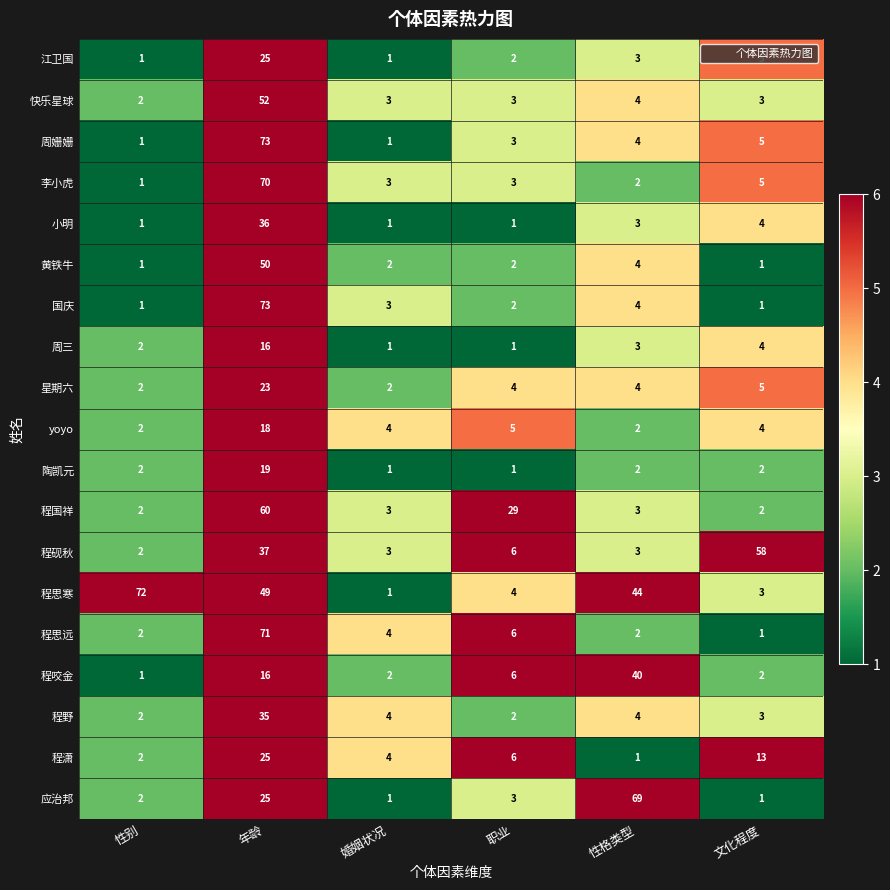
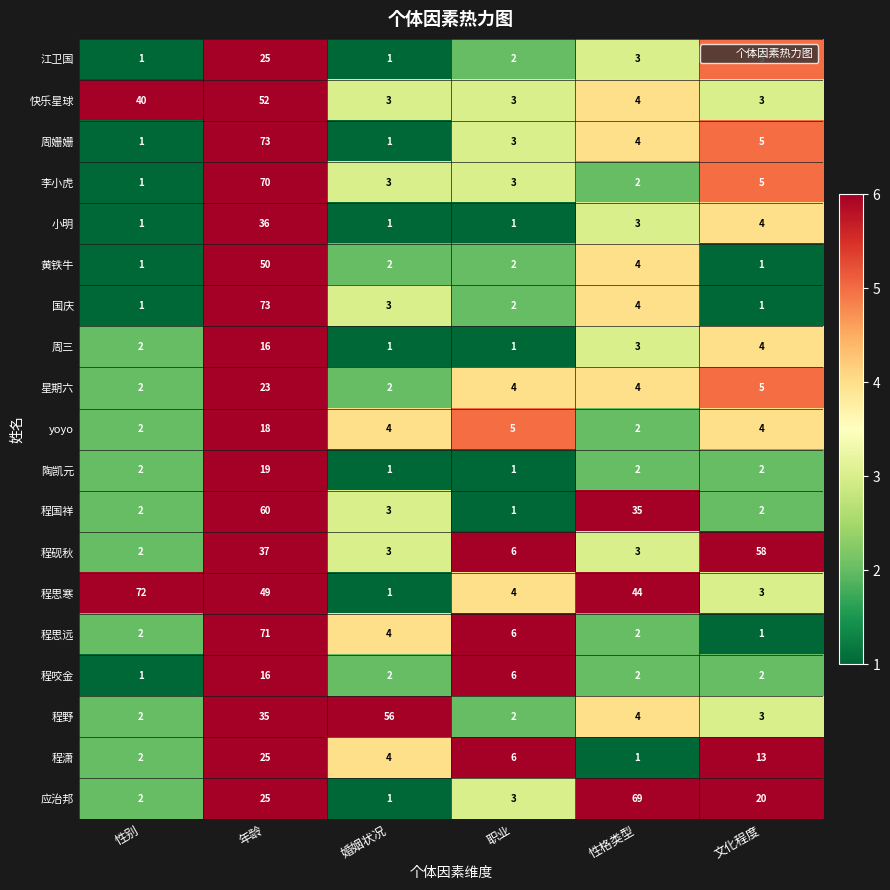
  {
    "江卫国": {
      "性别": 1,
      "年龄": 25,
      "婚姻状况": 1,
      "职业": 2,
      "性格类型": 3
    },
    "快乐星球": {
-     "性别": 2,
+     "性别": 40,
      "年龄": 52,
      "婚姻状况": 3,
      "职业": 3,
      "性格类型": 4,
      "文化程度": 3
    },
    "周姗姗": {
      "性别": 1,
      "年龄": 73,
      "婚姻状况": 1,
      "职业": 3,
      "性格类型": 4,
      "文化程度": 5
    },
    "李小虎": {
      "性别": 1,
      "年龄": 70,
      "婚姻状况": 3,
      "职业": 3,
      "性格类型": 2,
      "文化程度": 5
    },
    "小明": {
      "性别": 1,
      "年龄": 36,
      "婚姻状况": 1,
      "职业": 1,
      "性格类型": 3,
      "文化程度": 4
    },
    "黄铁牛": {
      "性别": 1,
      "年龄": 50,
      "婚姻状况": 2,
      "职业": 2,
      "性格类型": 4,
      "文化程度": 1
    },
    "国庆": {
      "性别": 1,
      "年龄": 73,
      "婚姻状况": 3,
      "职业": 2,
      "性格类型": 4,
      "文化程度": 1
    },
    "周三": {
      "性别": 2,
      "年龄": 16,
      "婚姻状况": 1,
      "职业": 1,
      "性格类型": 3,
      "文化程度": 4
    },
    "星期六": {
      "性别": 2,
      "年龄": 23,
      "婚姻状况": 2,
      "职业": 4,
      "性格类型": 4,
      "文化程度": 5
    },
    "yoyo": {
      "性别": 2,
      "年龄": 18,
      "婚姻状况": 4,
      "职业": 5,
      "性格类型": 2,
      "文化程度": 4
    },
    "陶凯元": {
      "性别": 2,
      "年龄": 19,
      "婚姻状况": 1,
      "职业": 1,
      "性格类型": 2,
      "文化程度": 2
    },
    "程国祥": {
      "性别": 2,
      "年龄": 60,
      "婚姻状况": 3,
-     "职业": 29,
-     "性格类型": 3,
+     "职业": 1,
+     "性格类型": 35,
      "文化程度": 2
    },
    "程砚秋": {
      "性别": 2,
      "年龄": 37,
      "婚姻状况": 3,
      "职业": 6,
      "性格类型": 3,
      "文化程度": 58
    },
    "程思寒": {
      "性别": 72,
      "年龄": 49,
      "婚姻状况": 1,
      "职业": 4,
      "性格类型": 44,
      "文化程度": 3
    },
    "程思远": {
      "性别": 2,
      "年龄": 71,
      "婚姻状况": 4,
      "职业": 6,
      "性格类型": 2,
      "文化程度": 1
    },
    "程咬金": {
      "性别": 1,
      "年龄": 16,
      "婚姻状况": 2,
      "职业": 6,
-     "性格类型": 40,
+     "性格类型": 2,
      "文化程度": 2
    },
    "程野": {
      "性别": 2,
      "年龄": 35,
-     "婚姻状况": 4,
+     "婚姻状况": 56,
      "职业": 2,
      "性格类型": 4,
      "文化程度": 3
    },
    "程潇": {
      "性别": 2,
      "年龄": 25,
      "婚姻状况": 4,
      "职业": 6,
      "性格类型": 1,
      "文化程度": 13
    },
    "应治邦": {
      "性别": 2,
      "年龄": 25,
      "婚姻状况": 1,
      "职业": 3,
      "性格类型": 69,
-     "文化程度": 1
+     "文化程度": 20
    }
  }
